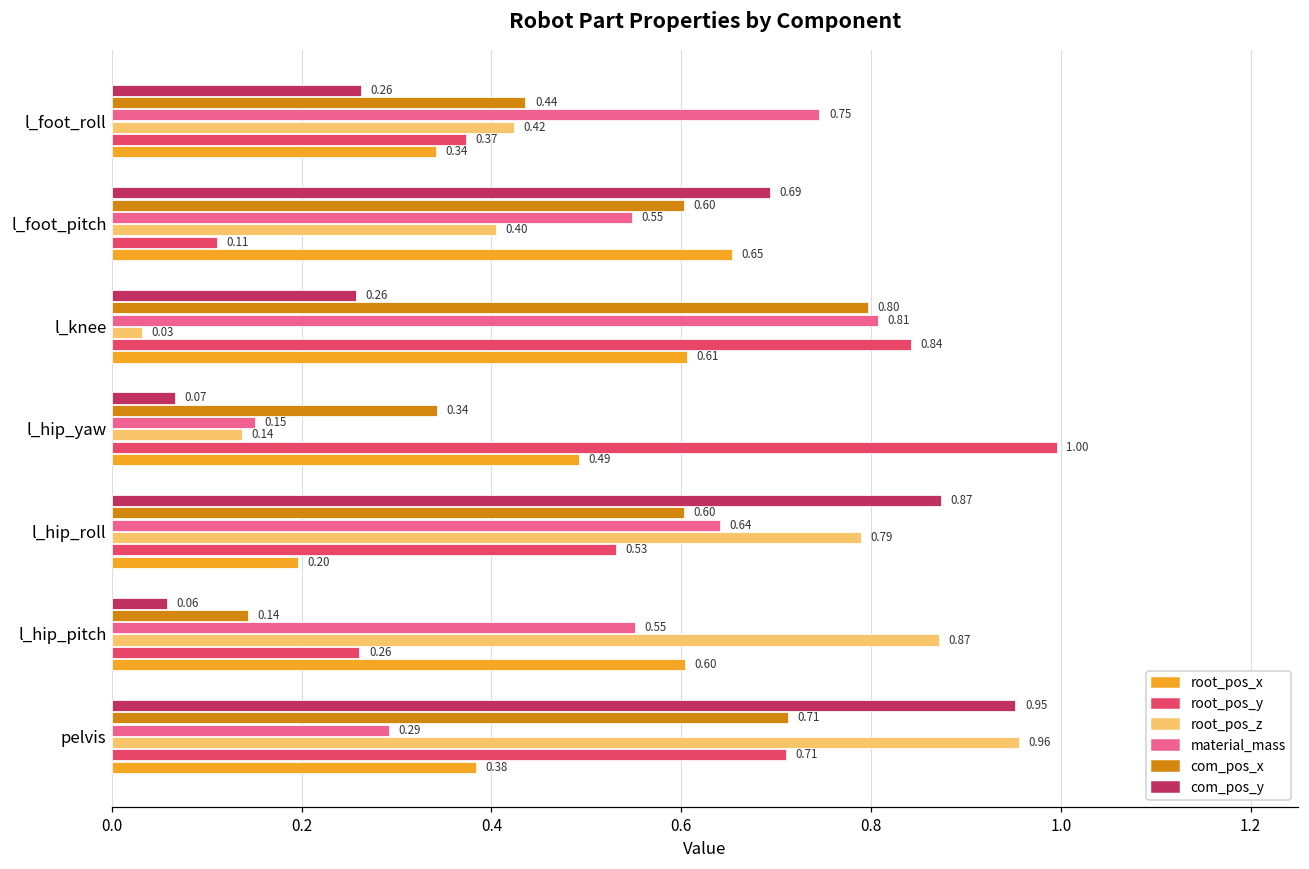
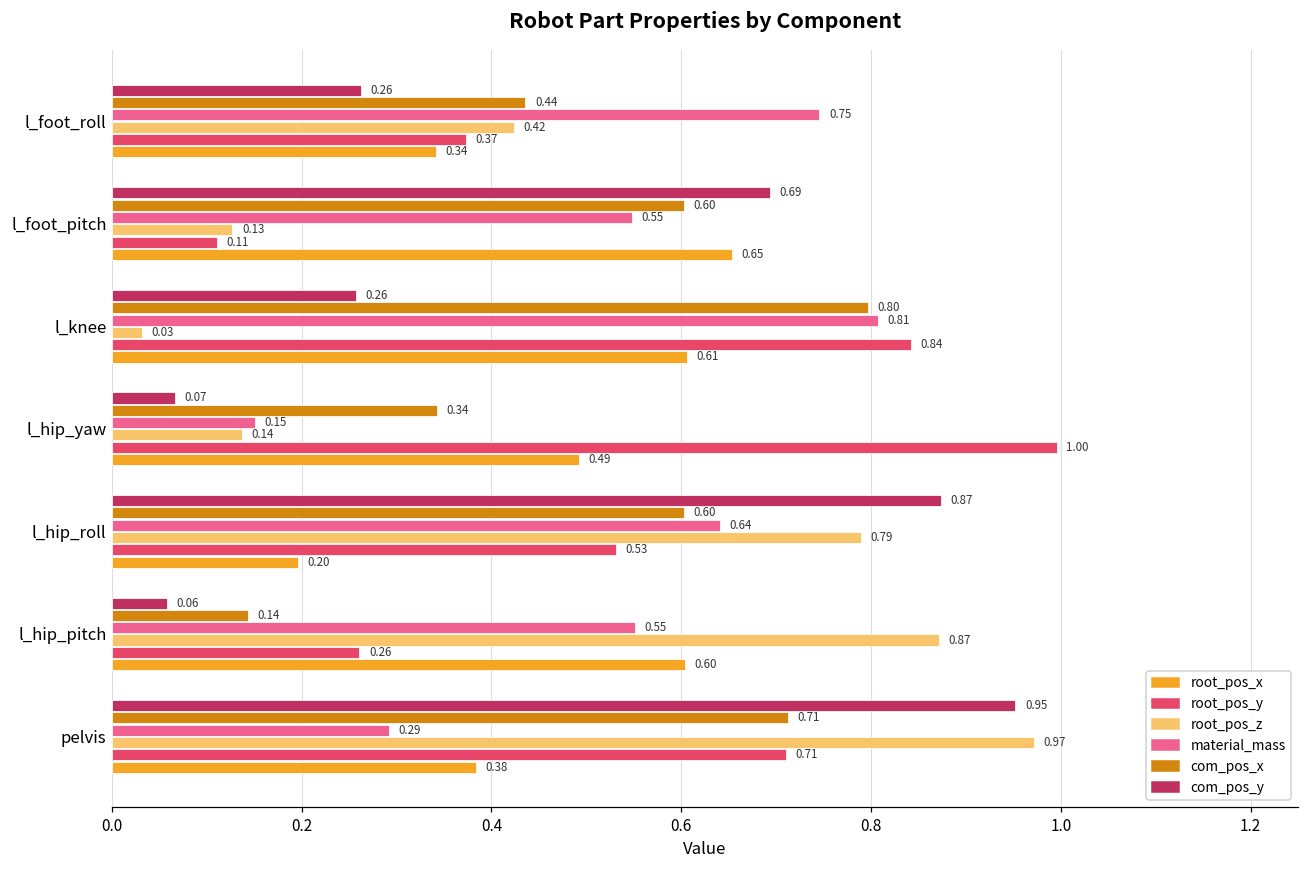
  {
    "root_pos_z": {
      "l_foot_roll": 0.42,
-     "l_foot_pitch": 0.40,
+     "l_foot_pitch": 0.13,
      "l_knee": 0.03,
      "l_hip_yaw": 0.14,
      "l_hip_roll": 0.79,
      "l_hip_pitch": 0.87,
-     "pelvis": 0.96
+     "pelvis": 0.97
    }
  }
